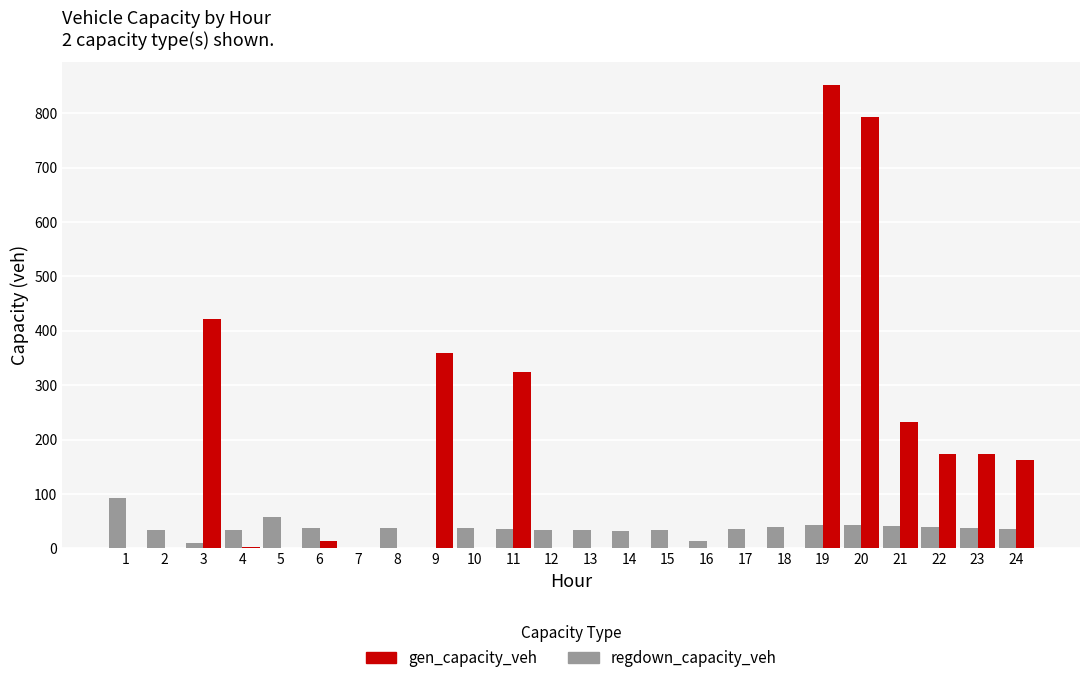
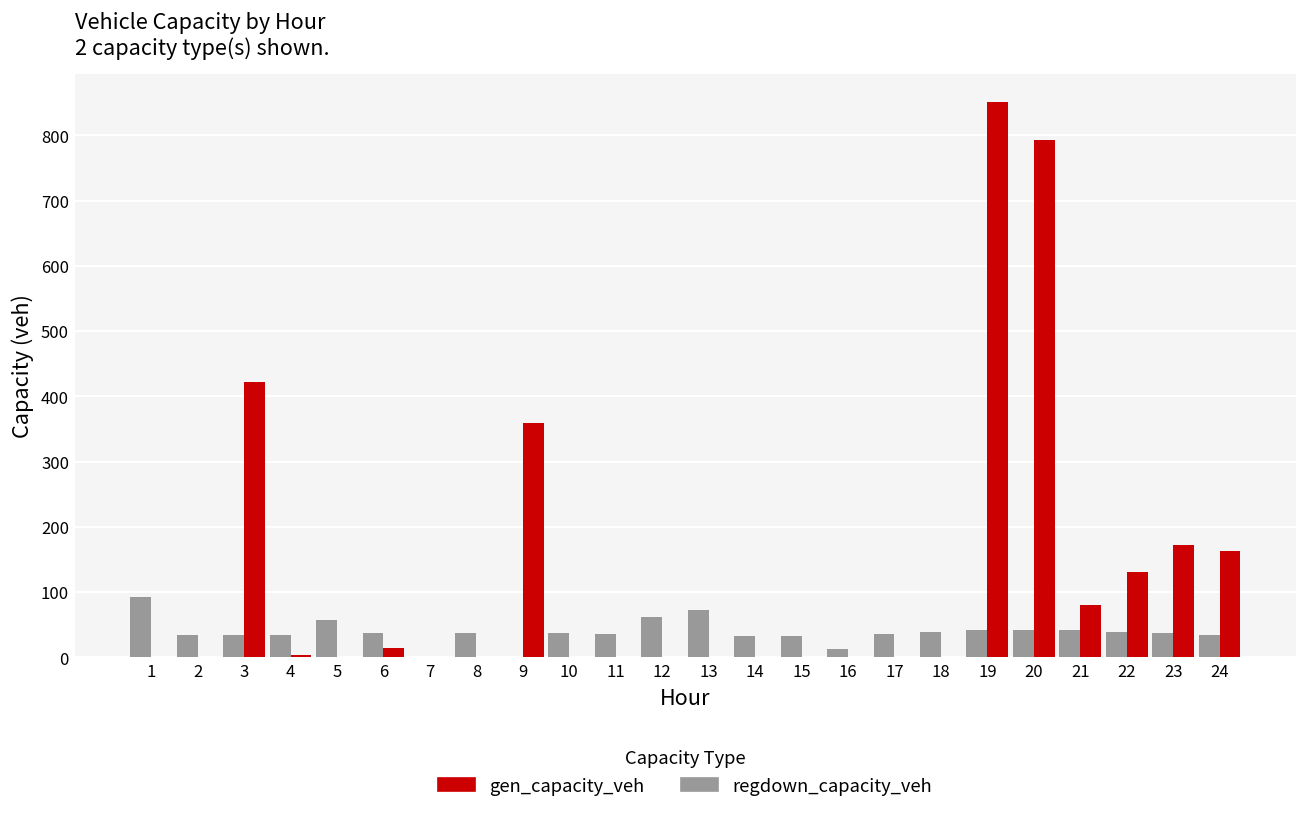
  {
    "regdown_capacity_veh": {
      "1": 90,
      "2": 30,
-     "3": 10,
+     "3": 30,
      "4": 30,
      "5": 60,
      "6": 40,
      "7": 0,
      "8": 40,
      "9": 0,
      "10": 40,
      "11": 40,
-     "12": 30,
-     "13": 30,
+     "12": 60,
+     "13": 70,
      "14": 30,
      "15": 30,
      "16": 10,
      "17": 40,
      "18": 40,
      "19": 40,
      "20": 40,
      "21": 40,
      "22": 40,
      "23": 40,
      "24": 30
    },
    "gen_capacity_veh": {
      "1": 0,
      "3": 420,
      "5": 0,
      "6": 10,
      "7": 0,
      "8": 0,
      "9": 360,
      "10": 0,
-     "11": 320,
+     "11": 0,
      "12": 0,
      "13": 0,
      "14": 0,
      "15": 0,
      "16": 0,
      "17": 0,
      "18": 0,
      "19": 850,
      "20": 790,
-     "21": 230,
-     "22": 170,
+     "21": 80,
+     "22": 130,
      "23": 170,
      "24": 160
    }
  }
